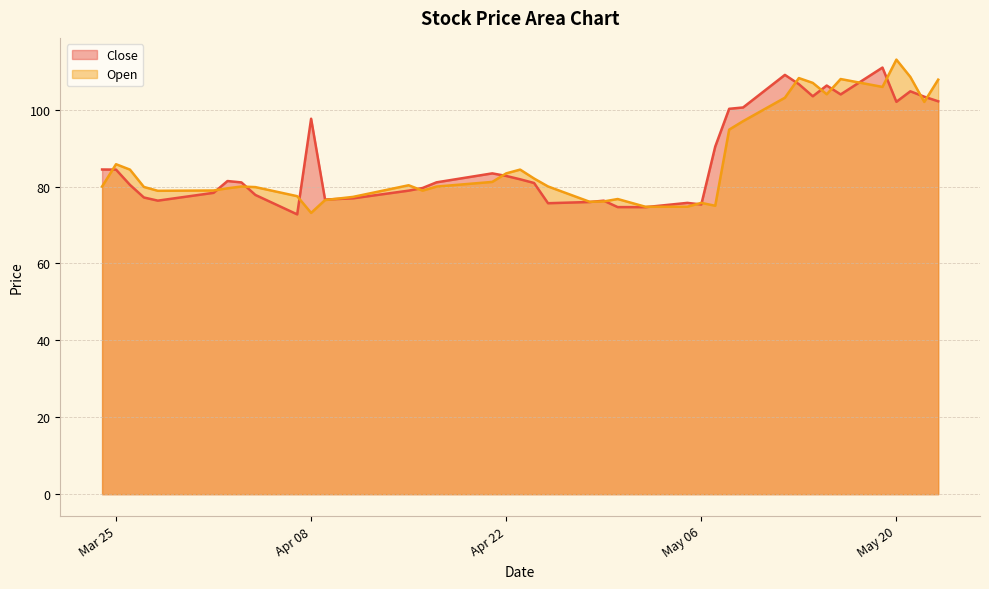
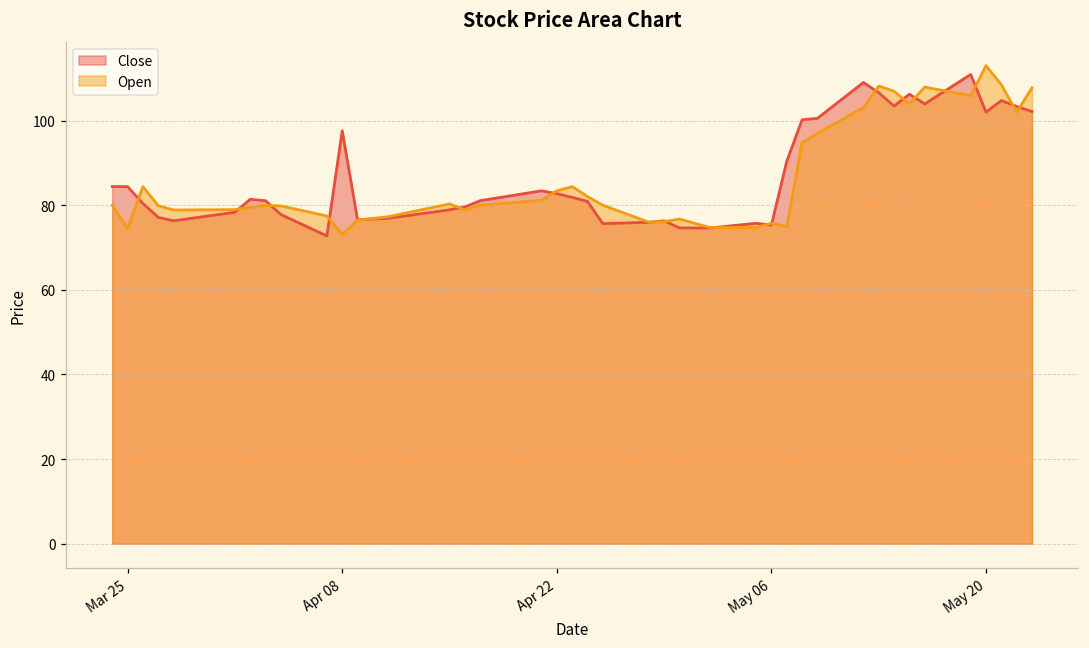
  {
    "Close": {
      "Mar 25": 84,
      "Apr 08": 98,
      "Apr 22": 83,
      "May 20": 102
    },
    "Open": {
-     "Mar 25": 86,
+     "Mar 25": 75,
      "Apr 08": 73,
      "Apr 22": 83,
      "May 20": 113
    }
  }
